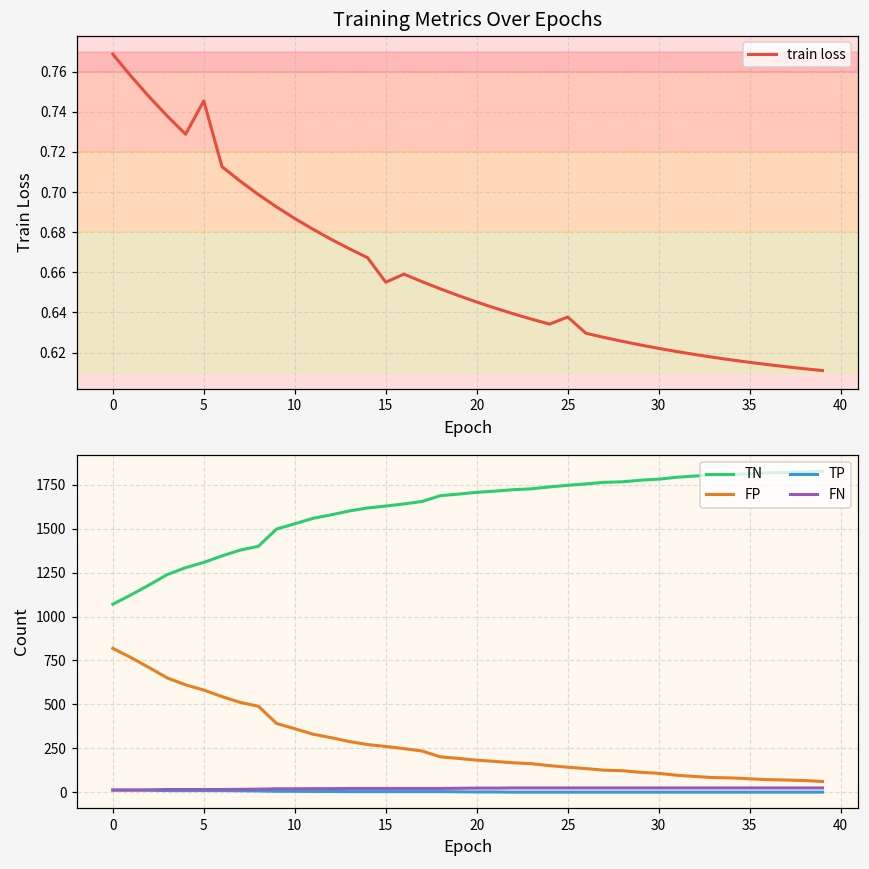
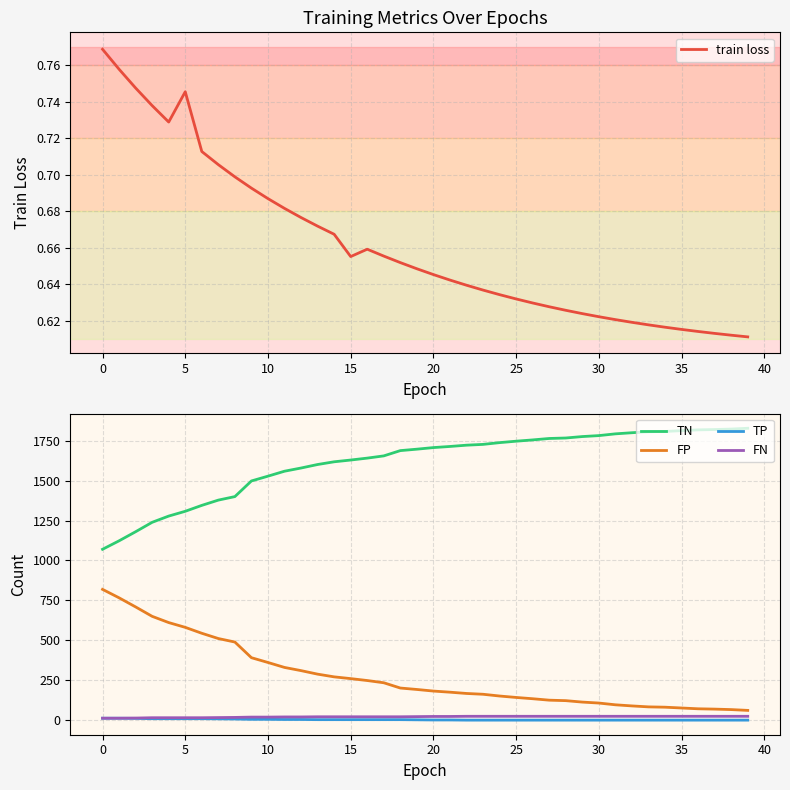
  {
    "Training Metrics Over Epochs": {
      "0": 0.769,
      "5": 0.745,
      "10": 0.687,
      "15": 0.655,
      "20": 0.645,
-     "25": 0.638,
+     "25": 0.632,
      "30": 0.622,
      "35": 0.615
    }
  }
